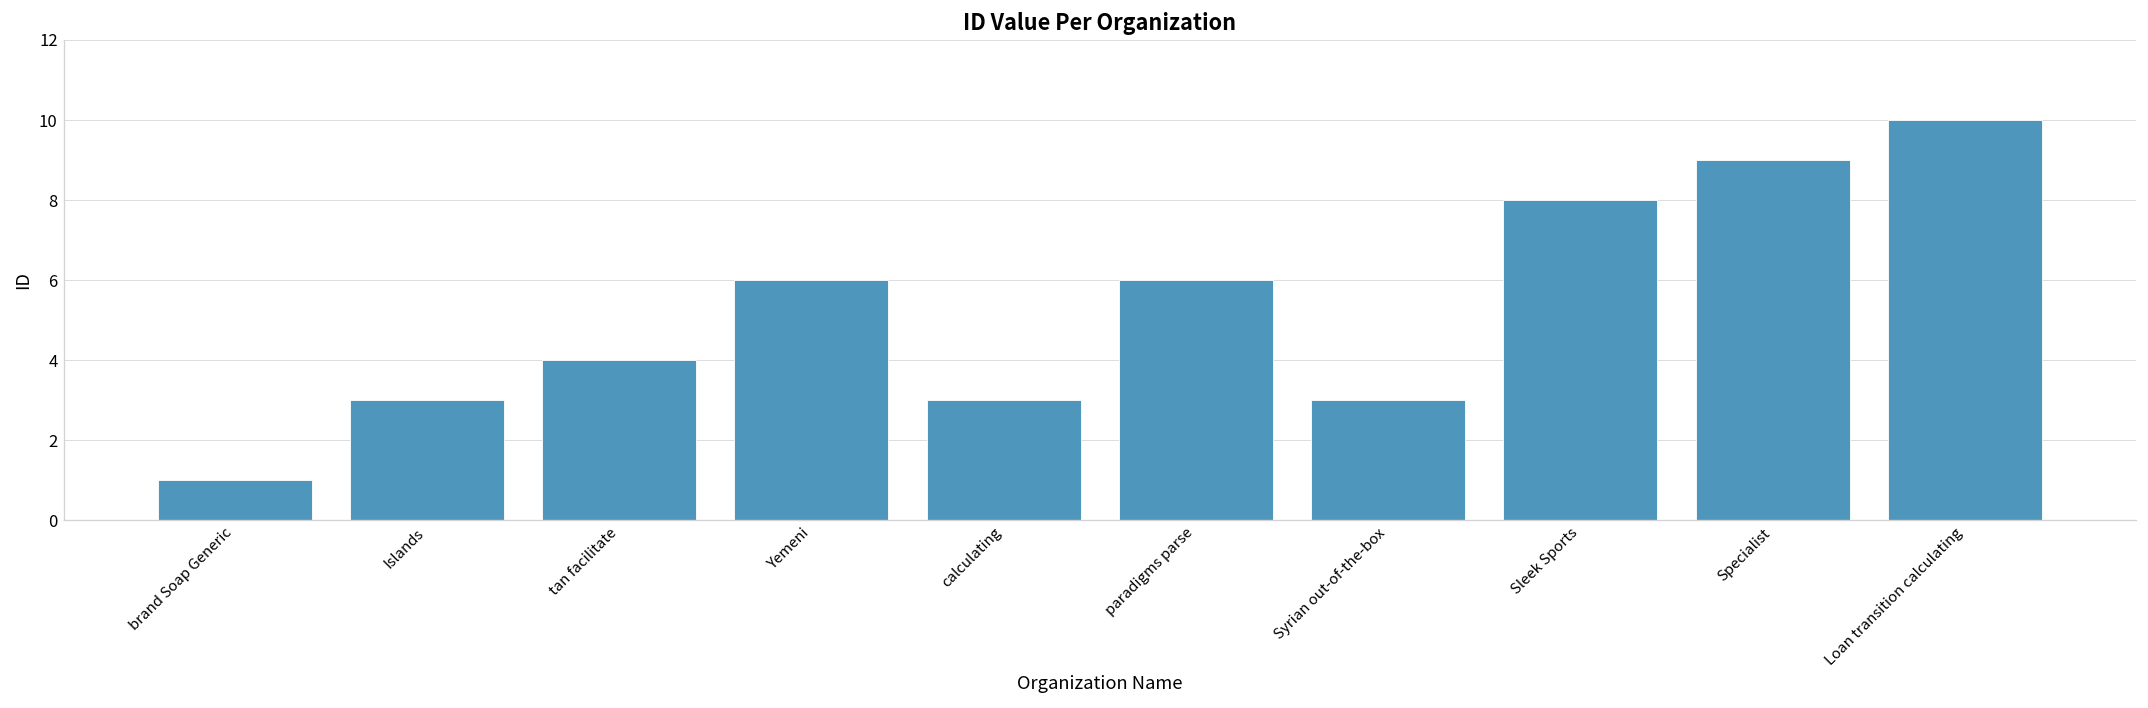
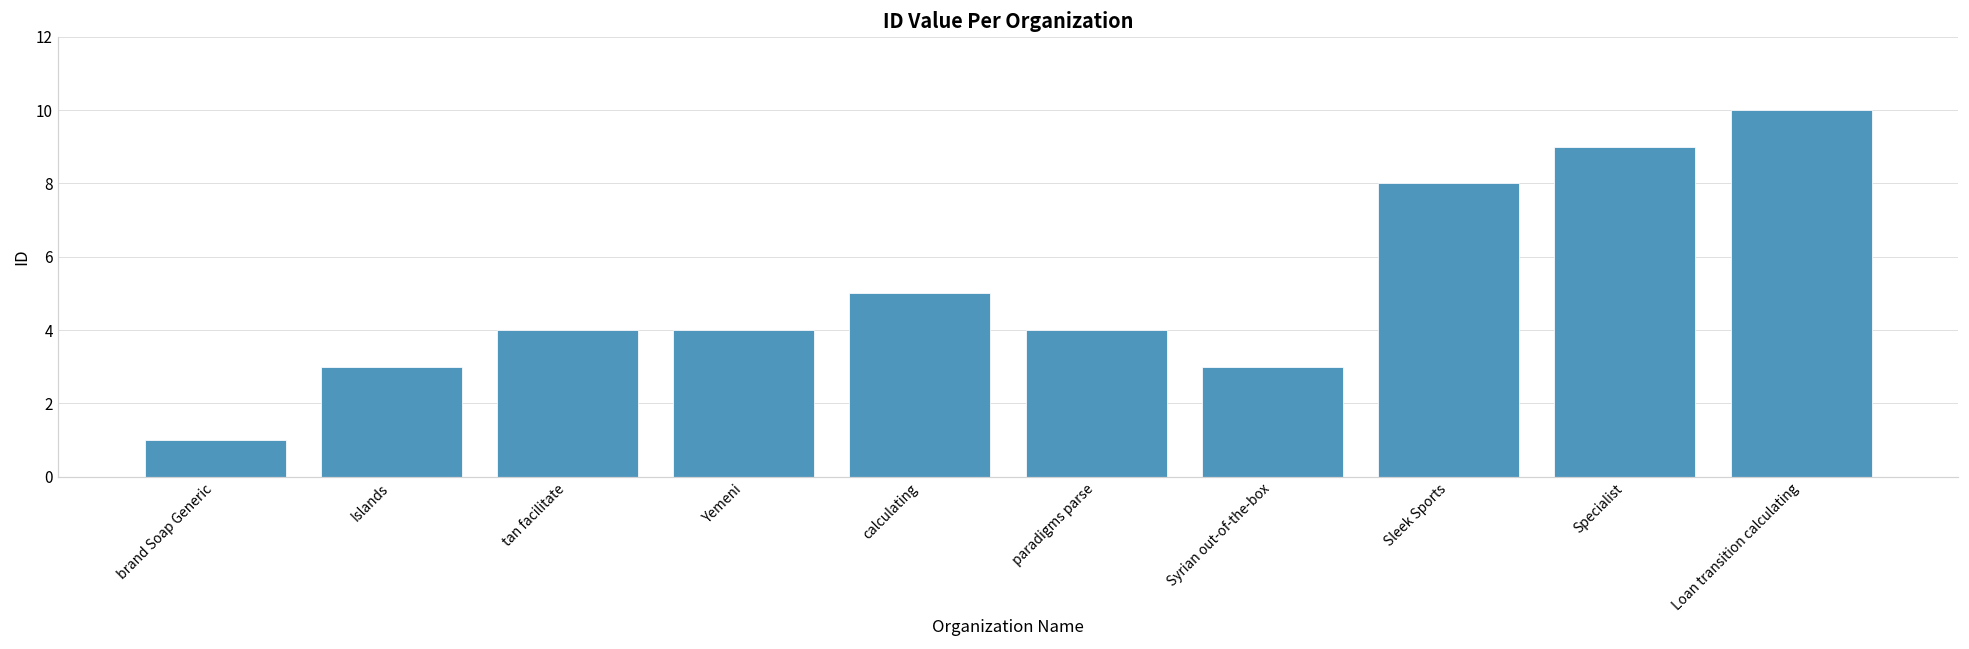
  {
    "brand Soap Generic": 1,
    "Islands": 3,
    "tan facilitate": 4,
-   "Yemeni": 6,
-   "calculating": 3,
-   "paradigms parse": 6,
+   "Yemeni": 4,
+   "calculating": 5,
+   "paradigms parse": 4,
    "Syrian out-of-the-box": 3,
    "Sleek Sports": 8,
    "Specialist": 9,
    "Loan transition calculating": 10
  }
